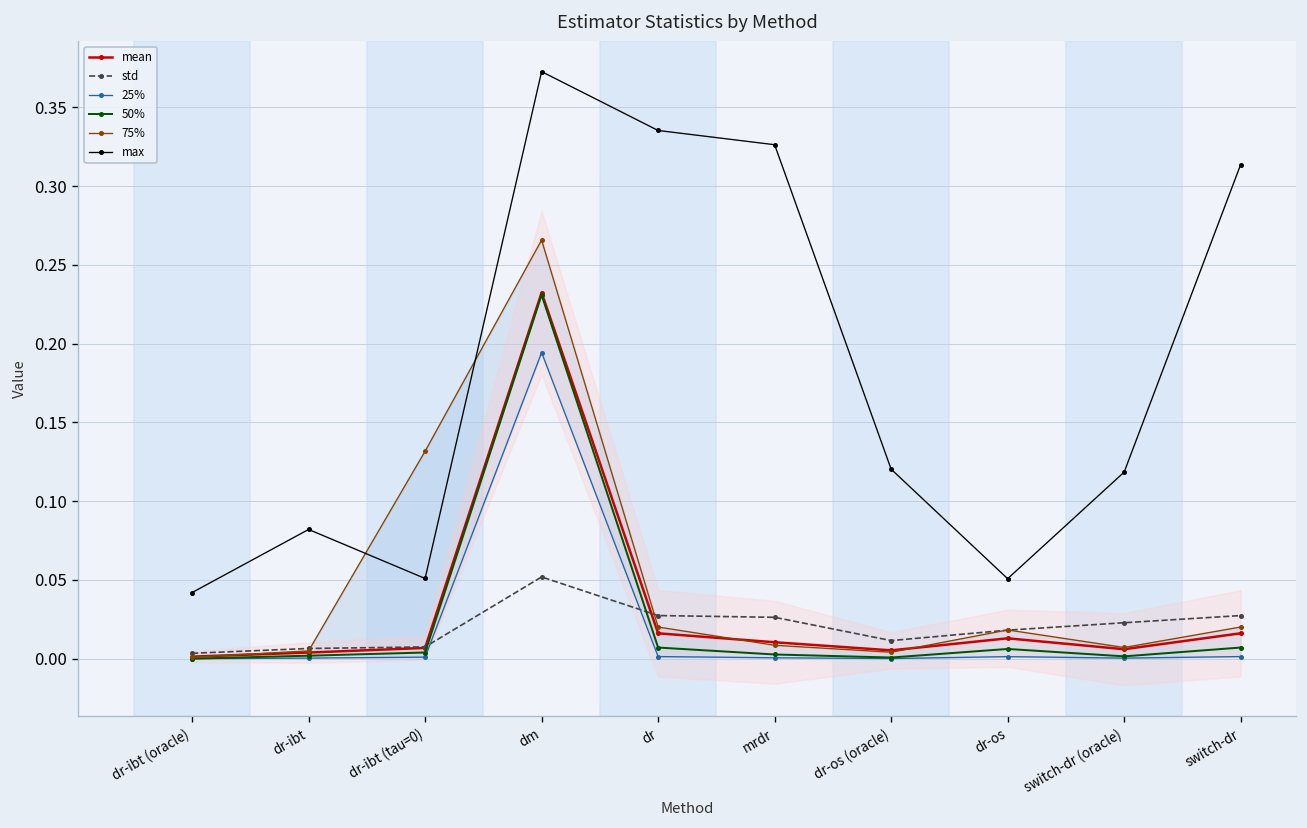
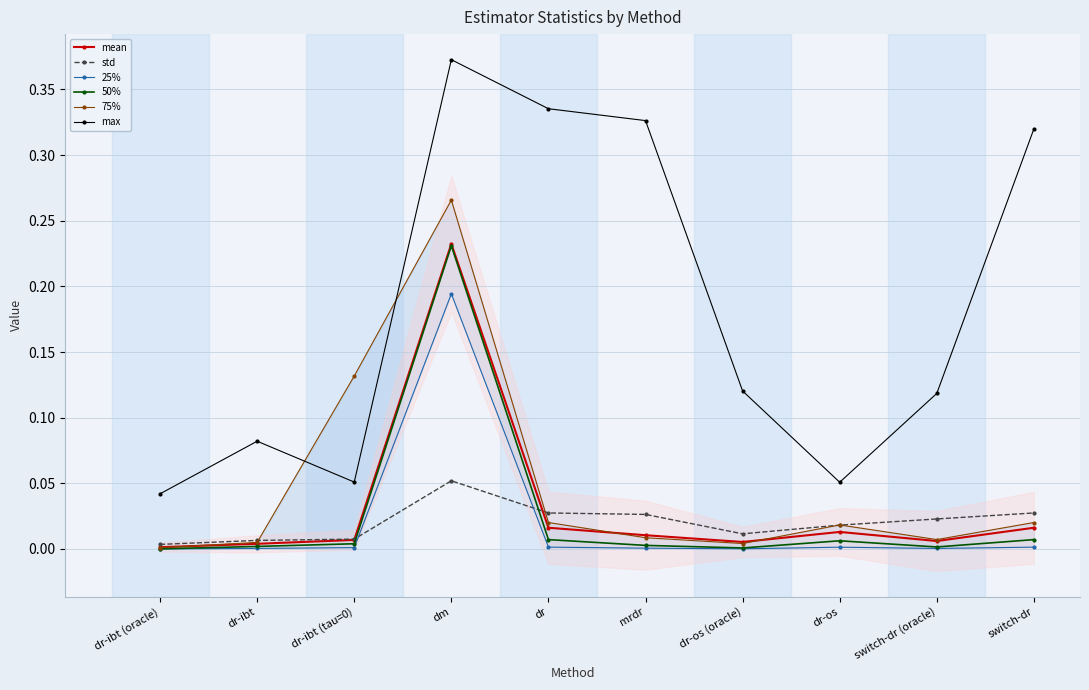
  {
    "mean": {
      "dr": 0.016,
      "dr-os": 0.013,
      "switch-dr": 0.016
    },
    "std": {
      "dm": 0.052,
      "dr": 0.027,
      "mrdr": 0.026,
      "dr-os (oracle)": 0.012,
      "switch-dr (oracle)": 0.023,
      "switch-dr": 0.027
    },
    "25%": {
      "dr-ibt (tau=0)": 0.001,
      "dm": 0.194,
      "dr": 0.001,
      "mrdr": 0.001,
      "dr-os": 0.001,
      "switch-dr": 0.001
    },
    "50%": {
      "dr-ibt (tau=0)": 0.004,
      "dr": 0.007,
      "mrdr": 0.003,
      "dr-os": 0.006,
      "switch-dr": 0.007
    },
    "75%": {
      "dr-ibt (tau=0)": 0.132,
      "dm": 0.266,
      "dr": 0.020,
      "switch-dr": 0.020
    },
    "max": {
      "dr-ibt (oracle)": 0.042,
      "dr-ibt": 0.082,
      "dr-ibt (tau=0)": 0.051,
      "dm": 0.373,
      "dr": 0.335,
      "mrdr": 0.326,
      "dr-os (oracle)": 0.120,
      "dr-os": 0.051,
      "switch-dr (oracle)": 0.118,
-     "switch-dr": 0.314
+     "switch-dr": 0.320
    }
  }
